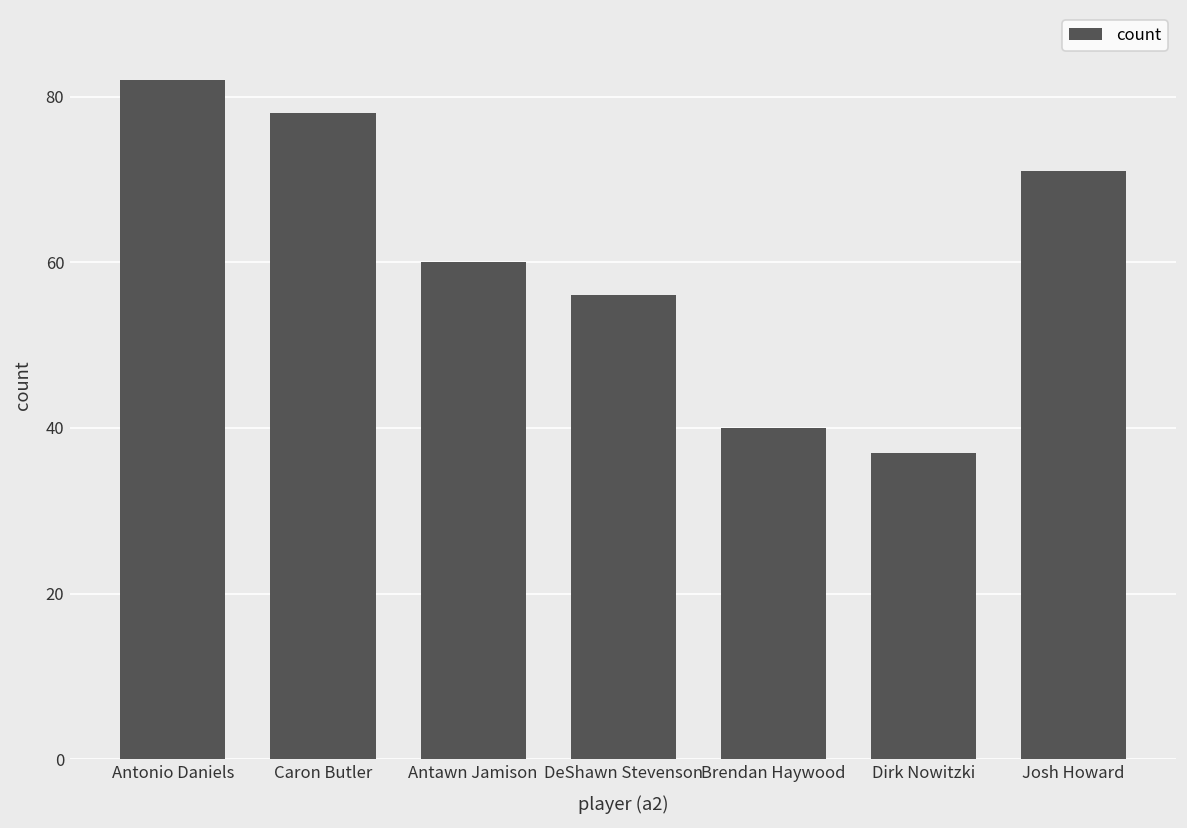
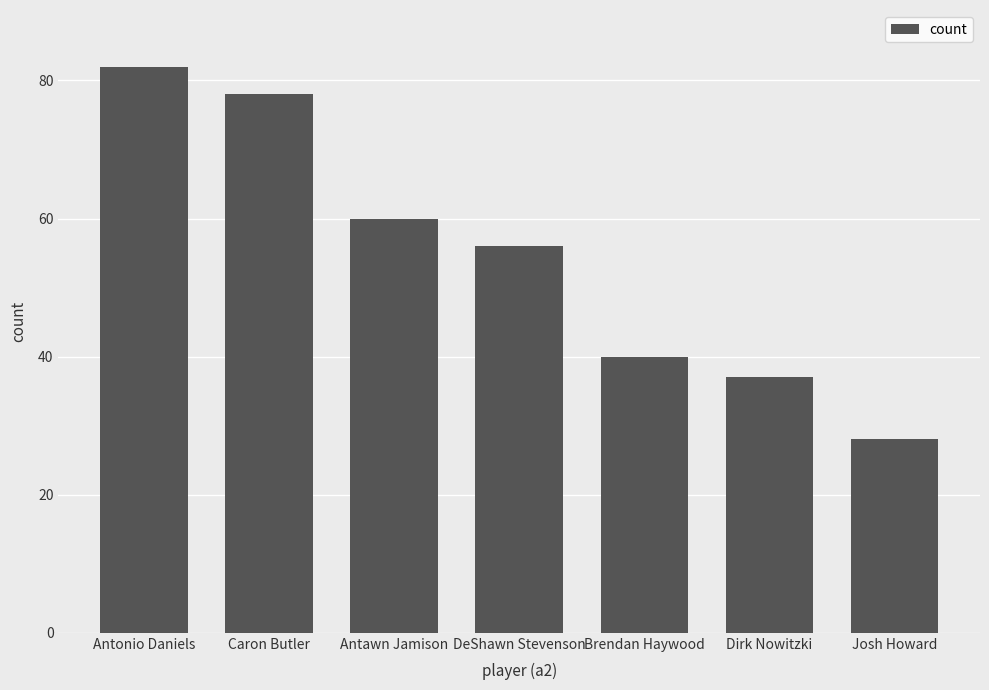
  {
    "Antonio Daniels": 82,
    "Caron Butler": 78,
    "Antawn Jamison": 60,
    "DeShawn Stevenson": 56,
    "Brendan Haywood": 40,
    "Dirk Nowitzki": 37,
-   "Josh Howard": 71
+   "Josh Howard": 28
  }
